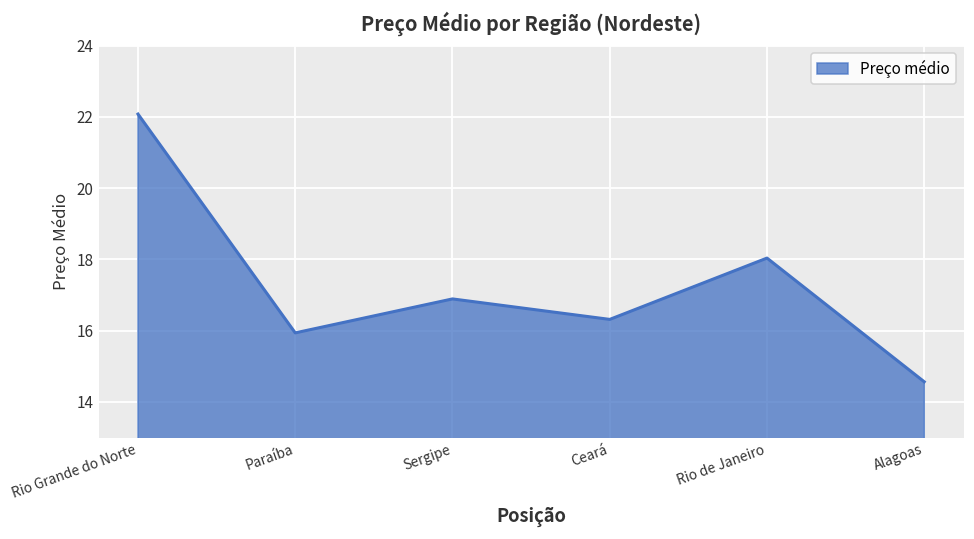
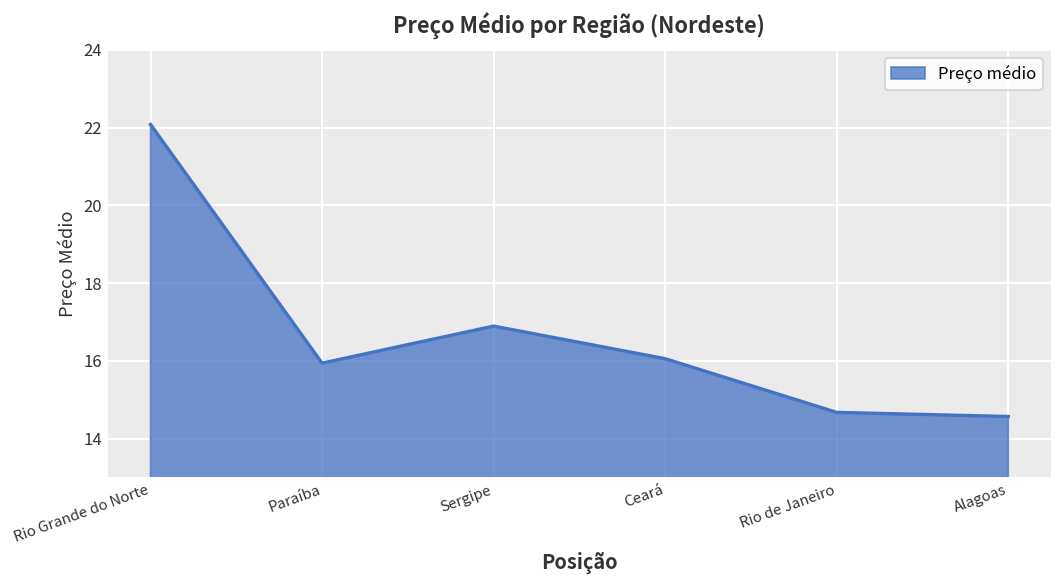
  {
    "Rio Grande do Norte": 22.1,
    "Paraíba": 15.9,
    "Sergipe": 16.9,
-   "Ceará": 16.3,
-   "Rio de Janeiro": 18.0,
+   "Ceará": 16.1,
+   "Rio de Janeiro": 14.7,
    "Alagoas": 14.6
  }
